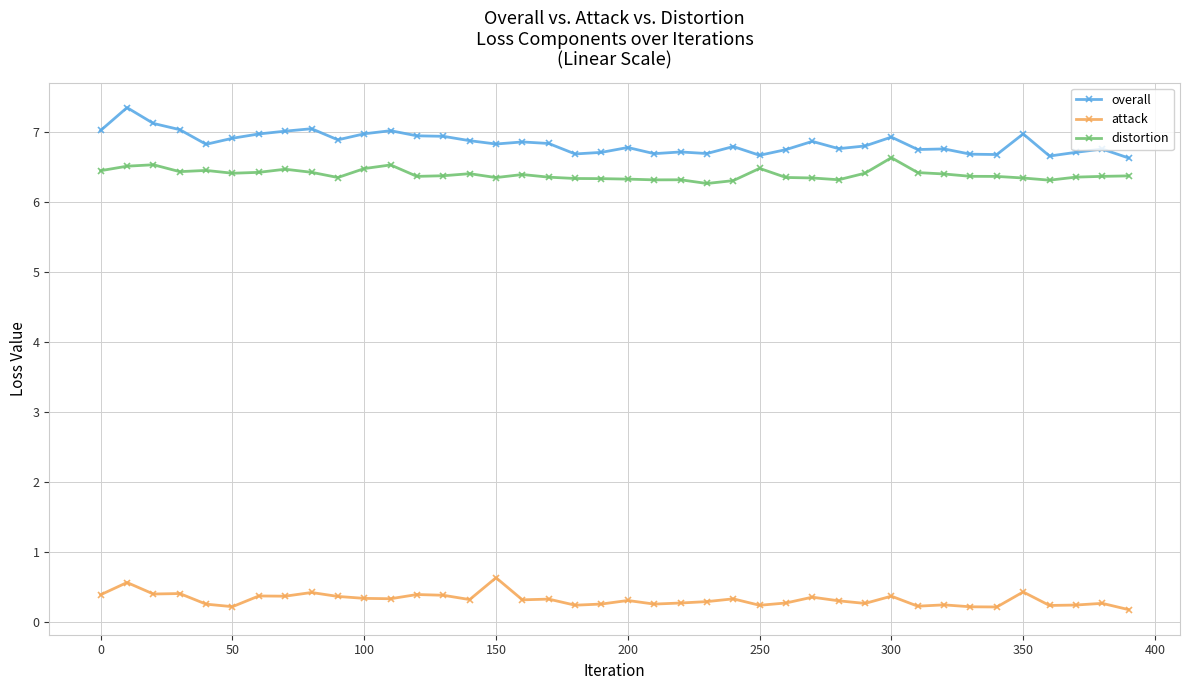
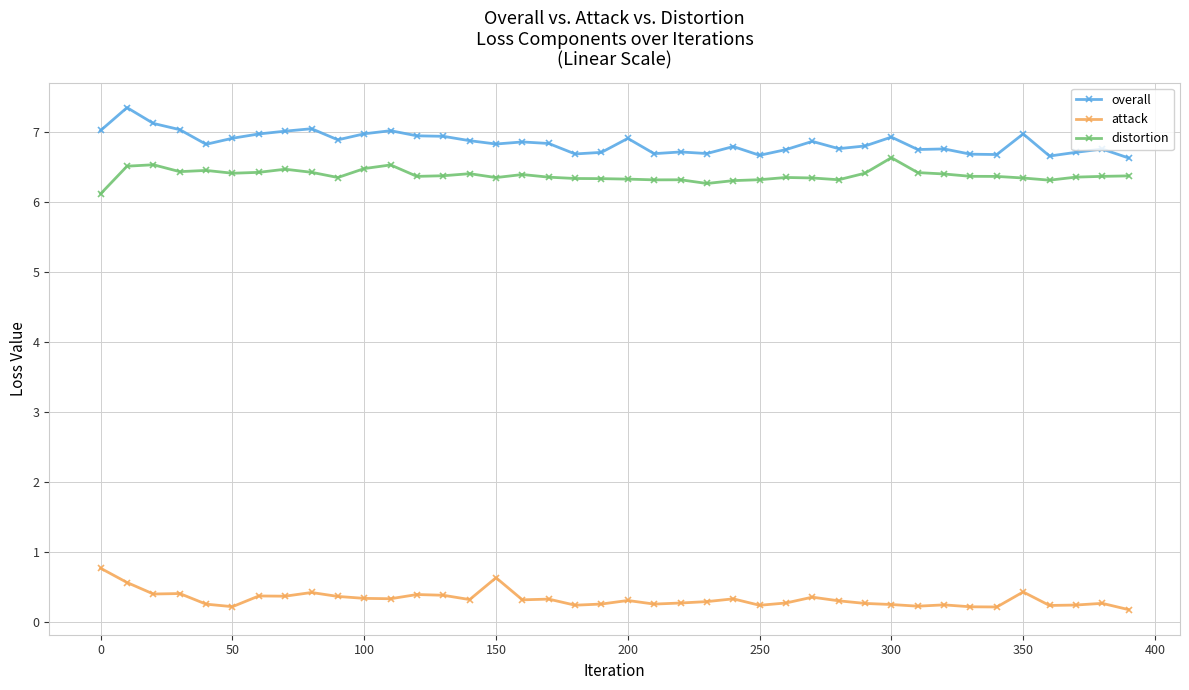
  {
    "overall": {
      "0": 7.0,
      "50": 6.9,
      "100": 7.0,
      "150": 6.8,
-     "200": 6.8,
+     "200": 6.9,
      "250": 6.7,
      "300": 6.9,
      "350": 7.0
    },
    "attack": {
-     "0": 0.4,
+     "0": 0.8,
      "50": 0.2,
      "100": 0.3,
      "150": 0.6,
      "200": 0.3,
      "250": 0.2,
-     "300": 0.4,
+     "300": 0.2,
      "350": 0.4
    },
    "distortion": {
-     "0": 6.5,
+     "0": 6.1,
      "50": 6.4,
      "100": 6.5,
      "150": 6.4,
      "200": 6.3,
-     "250": 6.5,
+     "250": 6.3,
      "300": 6.6,
      "350": 6.3
    }
  }
